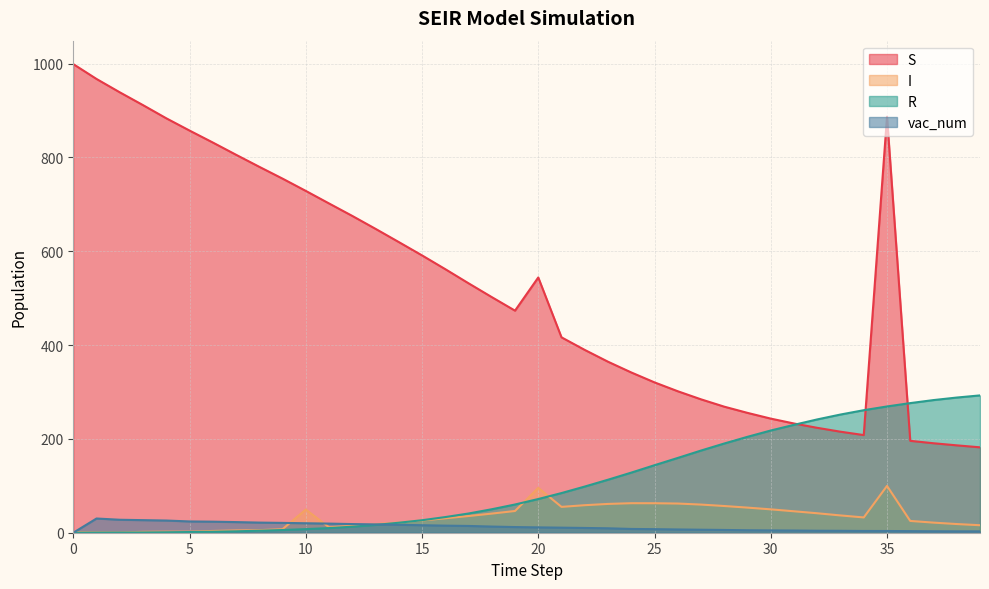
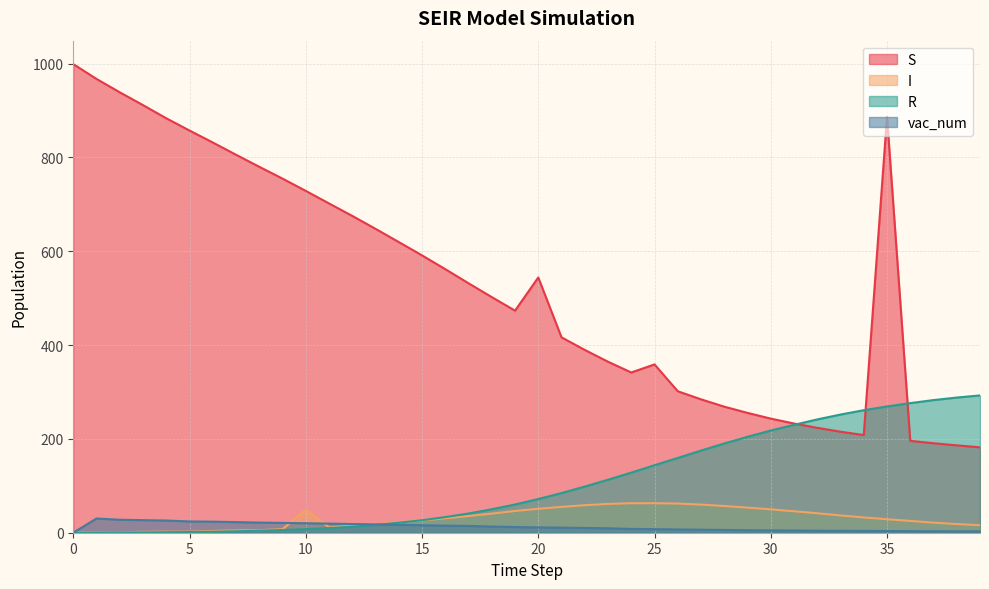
  {
    "S": {
      "0": 1000,
      "5": 860,
      "10": 730,
      "15": 590,
      "20": 540,
-     "25": 320,
+     "25": 360,
      "30": 240
    },
    "I": {
      "10": 50,
-     "20": 100,
+     "20": 50,
      "25": 60,
      "30": 50,
-     "35": 100
+     "35": 30
    }
  }
